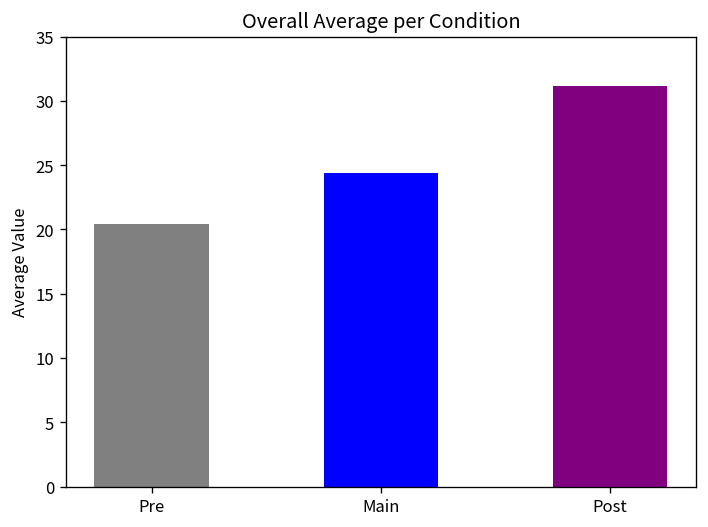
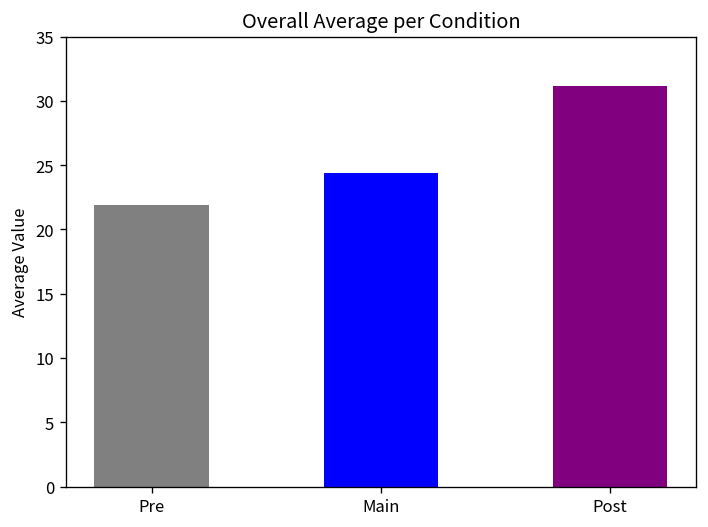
  {
-   "Pre": 20.4,
+   "Pre": 21.9,
    "Main": 24.4,
    "Post": 31.1
  }
